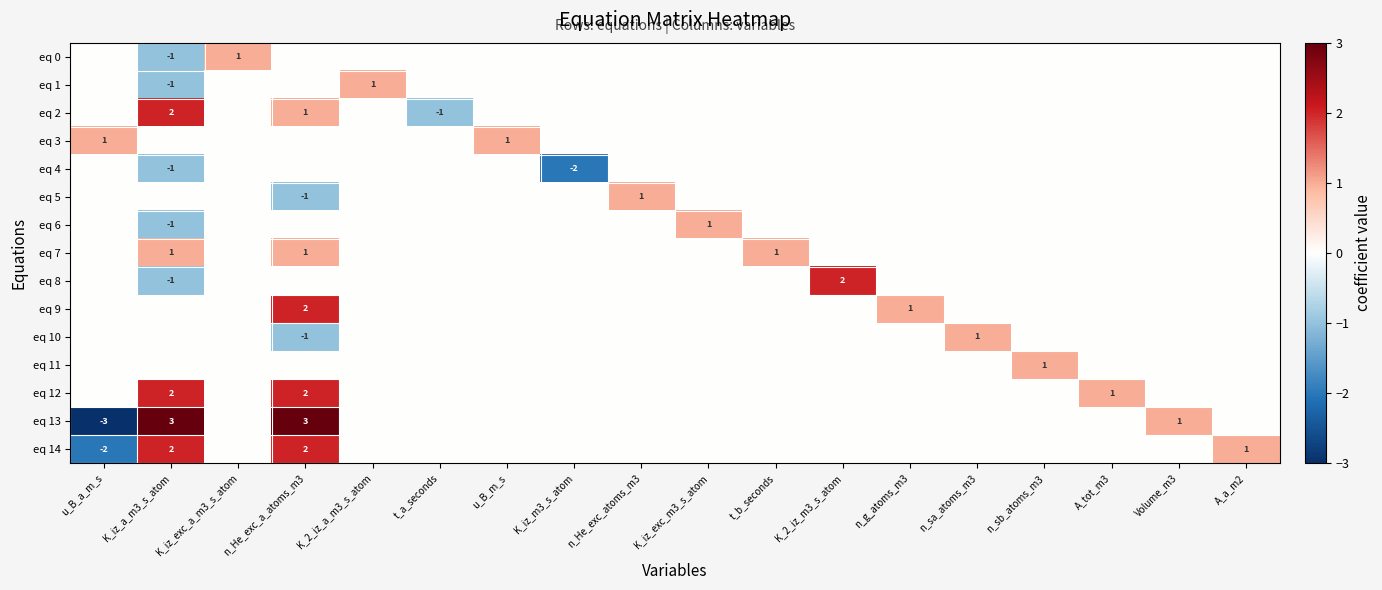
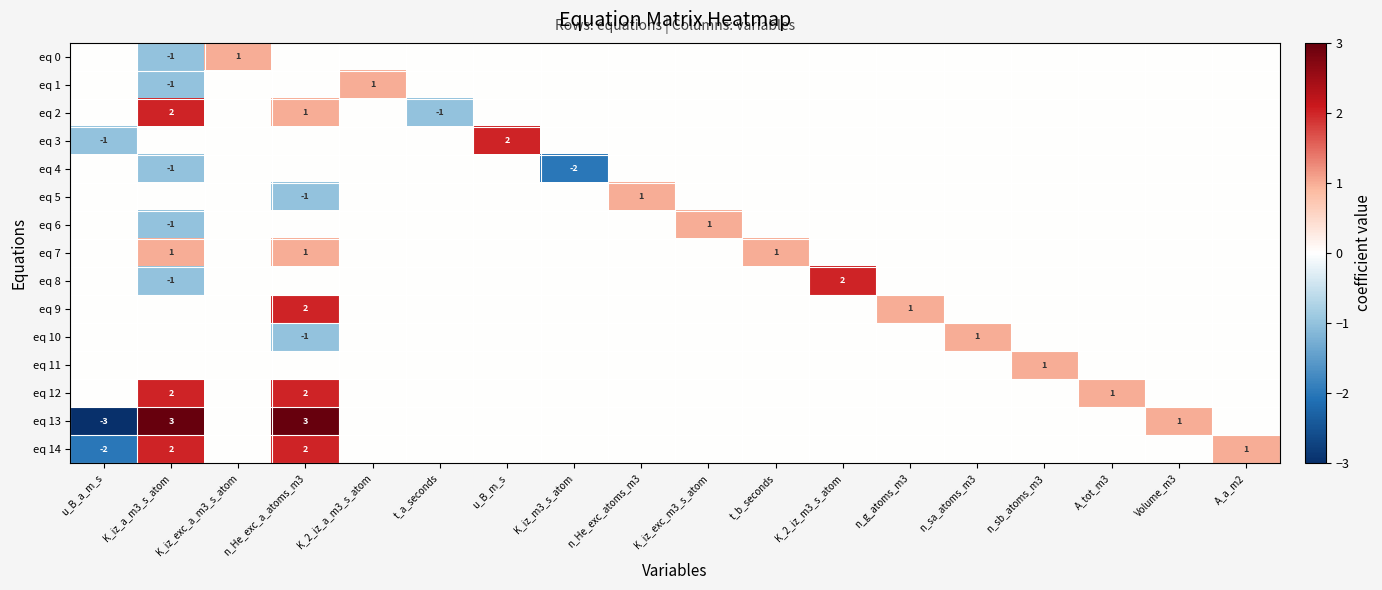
  {
    "eq 0": {
      "K_iz_a_m3_s_atom": -1,
      "K_iz_exc_a_m3_s_atom": 1
    },
    "eq 1": {
      "K_iz_a_m3_s_atom": -1,
      "K_2_iz_a_m3_s_atom": 1
    },
    "eq 2": {
      "K_iz_a_m3_s_atom": 2,
      "n_He_exc_a_atoms_m3": 1,
      "t_a_seconds": -1
    },
    "eq 3": {
-     "u_B_a_m_s": 1,
-     "u_B_m_s": 1
+     "u_B_a_m_s": -1,
+     "u_B_m_s": 2
    },
    "eq 4": {
      "K_iz_a_m3_s_atom": -1,
      "K_iz_m3_s_atom": -2
    },
    "eq 5": {
      "n_He_exc_a_atoms_m3": -1,
      "n_He_exc_atoms_m3": 1
    },
    "eq 6": {
      "K_iz_a_m3_s_atom": -1,
      "K_iz_exc_m3_s_atom": 1
    },
    "eq 7": {
      "K_iz_a_m3_s_atom": 1,
      "n_He_exc_a_atoms_m3": 1,
      "t_b_seconds": 1
    },
    "eq 8": {
      "K_iz_a_m3_s_atom": -1,
      "K_2_iz_m3_s_atom": 2
    },
    "eq 9": {
      "n_He_exc_a_atoms_m3": 2,
      "n_g_atoms_m3": 1
    },
    "eq 10": {
      "n_He_exc_a_atoms_m3": -1,
      "n_sa_atoms_m3": 1
    },
    "eq 11": {
      "n_sb_atoms_m3": 1
    },
    "eq 12": {
      "K_iz_a_m3_s_atom": 2,
      "n_He_exc_a_atoms_m3": 2,
      "A_tot_m3": 1
    },
    "eq 13": {
      "u_B_a_m_s": -3,
      "K_iz_a_m3_s_atom": 3,
      "n_He_exc_a_atoms_m3": 3,
      "Volume_m3": 1
    },
    "eq 14": {
      "u_B_a_m_s": -2,
      "K_iz_a_m3_s_atom": 2,
      "n_He_exc_a_atoms_m3": 2,
      "A_a_m2": 1
    }
  }
